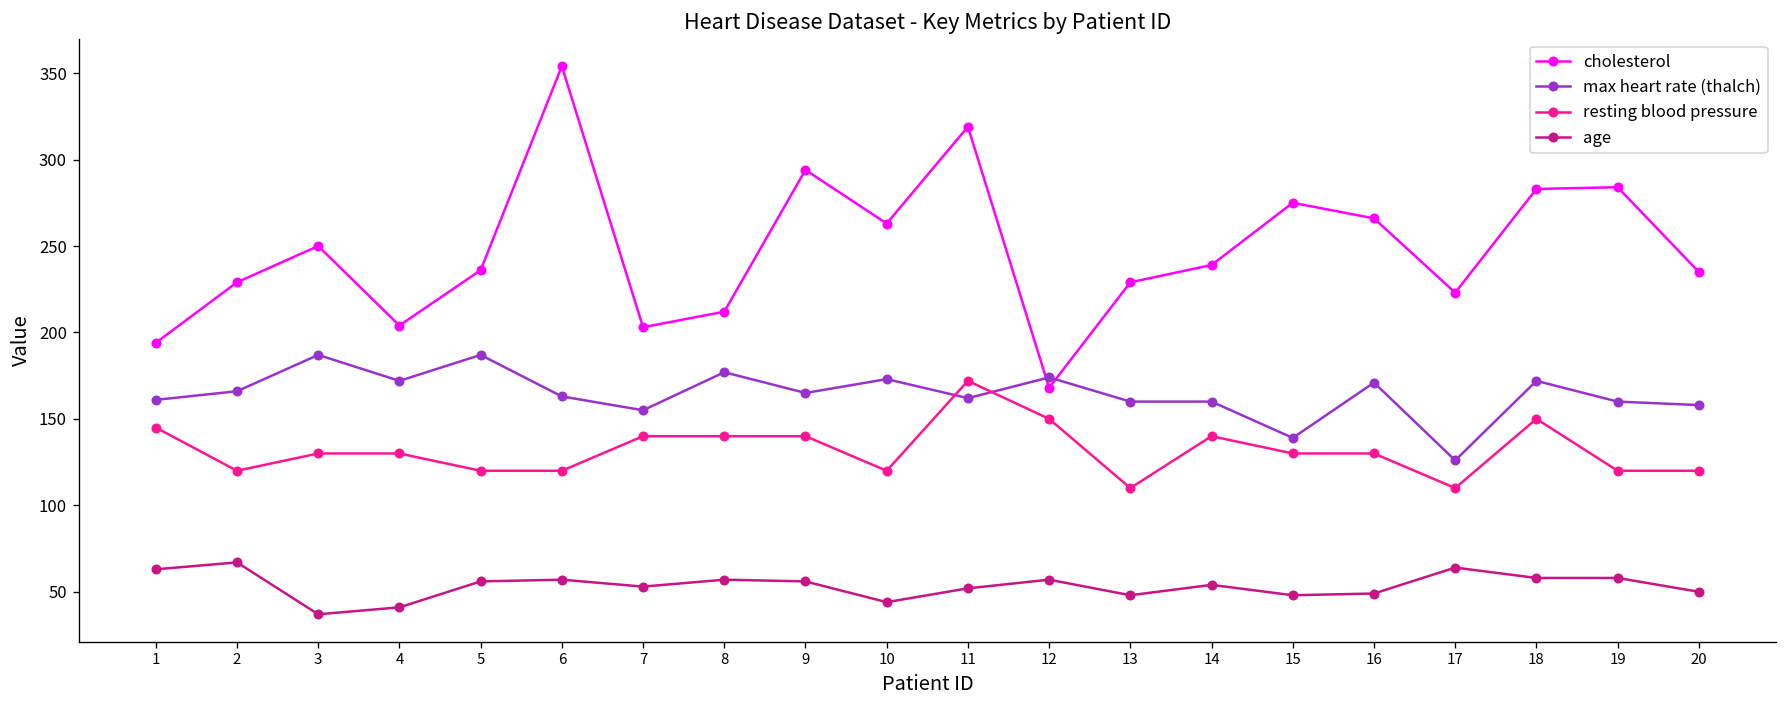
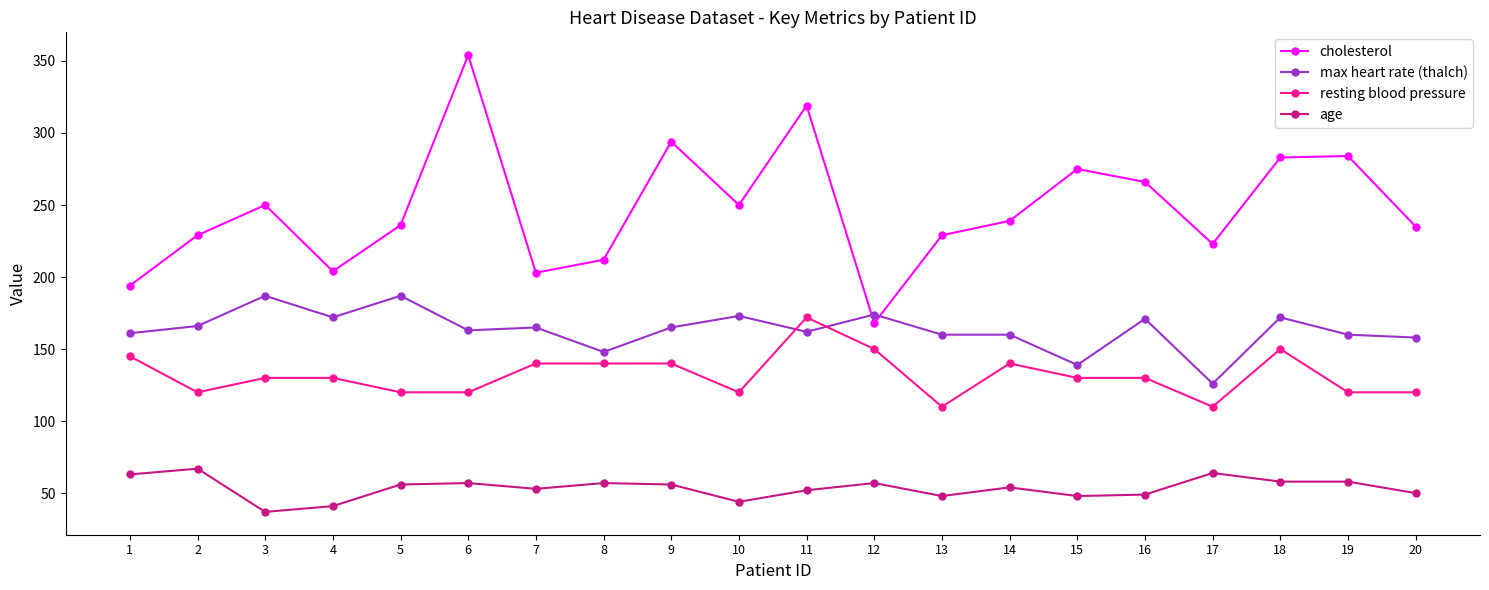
  {
    "cholesterol": {
      "1": 194,
      "2": 229,
      "3": 250,
      "4": 204,
      "5": 236,
      "6": 354,
      "7": 203,
      "8": 212,
      "9": 294,
-     "10": 263,
+     "10": 250,
      "11": 319,
      "12": 168,
      "13": 229,
      "14": 239,
      "15": 275,
      "16": 266,
      "17": 223,
      "18": 283,
      "19": 284,
      "20": 235
    },
    "max heart rate (thalch)": {
      "1": 161,
      "2": 166,
      "3": 187,
      "4": 172,
      "5": 187,
      "6": 163,
-     "7": 155,
-     "8": 177,
+     "7": 165,
+     "8": 148,
      "9": 165,
      "10": 173,
      "11": 162,
      "12": 174,
      "13": 160,
      "14": 160,
      "15": 139,
      "16": 171,
      "17": 126,
      "18": 172,
      "19": 160,
      "20": 158
    }
  }
